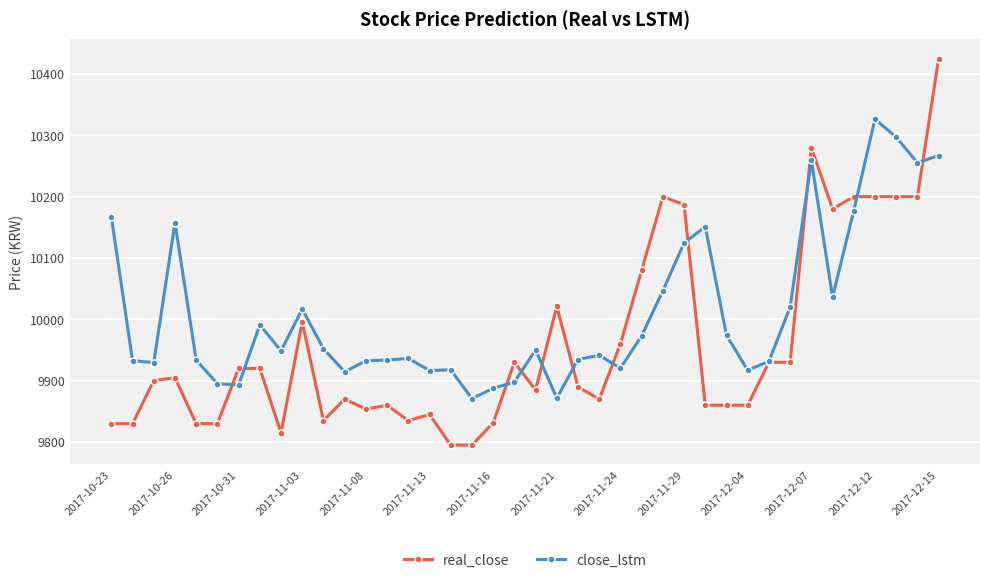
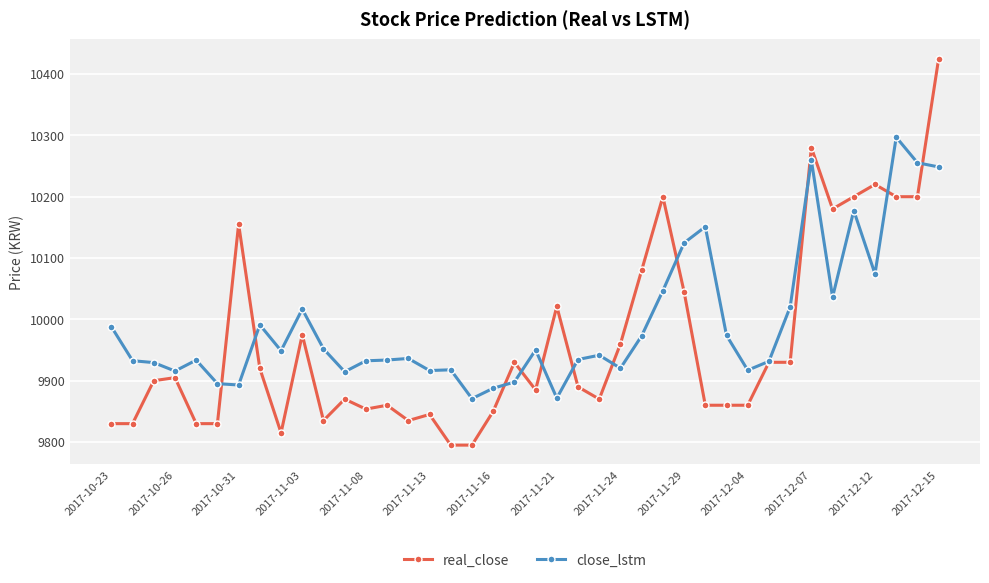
  {
    "real_close": {
      "2017-10-23": 9830,
      "2017-10-26": 9910,
-     "2017-10-31": 9920,
-     "2017-11-03": 10000,
+     "2017-10-31": 10160,
+     "2017-11-03": 9980,
      "2017-11-08": 9850,
      "2017-11-13": 9850,
-     "2017-11-16": 9830,
+     "2017-11-16": 9850,
      "2017-11-21": 10020,
      "2017-11-24": 9960,
-     "2017-11-29": 10190,
+     "2017-11-29": 10050,
      "2017-12-04": 9860,
      "2017-12-07": 10280,
-     "2017-12-12": 10200,
+     "2017-12-12": 10220,
      "2017-12-15": 10430
    },
    "close_lstm": {
-     "2017-10-23": 10170,
-     "2017-10-26": 10160,
+     "2017-10-23": 9990,
+     "2017-10-26": 9920,
      "2017-10-31": 9890,
      "2017-11-03": 10020,
      "2017-11-08": 9930,
      "2017-11-13": 9920,
      "2017-11-16": 9890,
      "2017-11-21": 9870,
      "2017-11-24": 9920,
      "2017-11-29": 10120,
      "2017-12-04": 9920,
      "2017-12-07": 10260,
-     "2017-12-12": 10330,
-     "2017-12-15": 10270
+     "2017-12-12": 10070,
+     "2017-12-15": 10250
    }
  }
